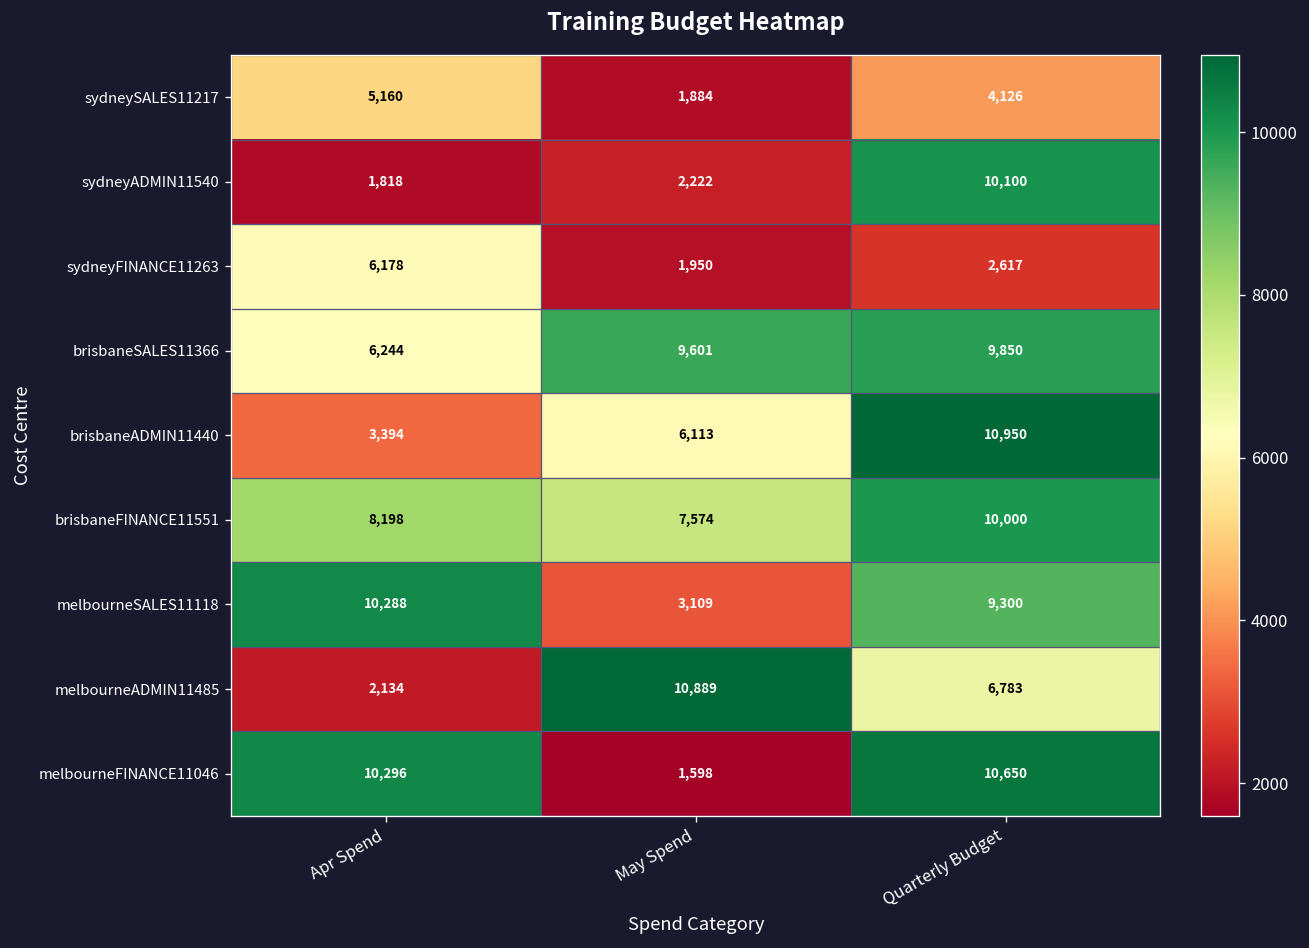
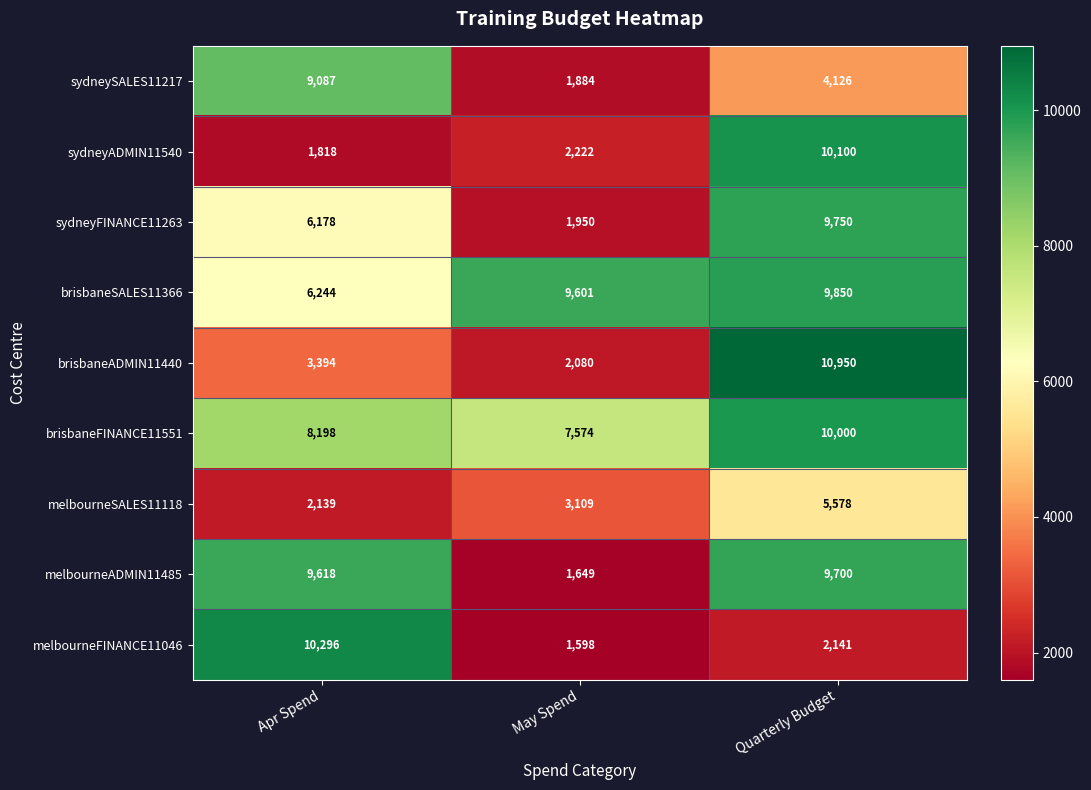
  {
    "sydneySALES11217": {
-     "Apr Spend": "5,160",
+     "Apr Spend": "9,087",
      "May Spend": "1,884",
      "Quarterly Budget": "4,126"
    },
    "sydneyADMIN11540": {
      "Apr Spend": "1,818",
      "May Spend": "2,222",
      "Quarterly Budget": "10,100"
    },
    "sydneyFINANCE11263": {
      "Apr Spend": "6,178",
      "May Spend": "1,950",
-     "Quarterly Budget": "2,617"
+     "Quarterly Budget": "9,750"
    },
    "brisbaneSALES11366": {
      "Apr Spend": "6,244",
      "May Spend": "9,601",
      "Quarterly Budget": "9,850"
    },
    "brisbaneADMIN11440": {
      "Apr Spend": "3,394",
-     "May Spend": "6,113",
+     "May Spend": "2,080",
      "Quarterly Budget": "10,950"
    },
    "brisbaneFINANCE11551": {
      "Apr Spend": "8,198",
      "May Spend": "7,574",
      "Quarterly Budget": "10,000"
    },
    "melbourneSALES11118": {
-     "Apr Spend": "10,288",
+     "Apr Spend": "2,139",
      "May Spend": "3,109",
-     "Quarterly Budget": "9,300"
+     "Quarterly Budget": "5,578"
    },
    "melbourneADMIN11485": {
-     "Apr Spend": "2,134",
-     "May Spend": "10,889",
-     "Quarterly Budget": "6,783"
+     "Apr Spend": "9,618",
+     "May Spend": "1,649",
+     "Quarterly Budget": "9,700"
    },
    "melbourneFINANCE11046": {
      "Apr Spend": "10,296",
      "May Spend": "1,598",
-     "Quarterly Budget": "10,650"
+     "Quarterly Budget": "2,141"
    }
  }
